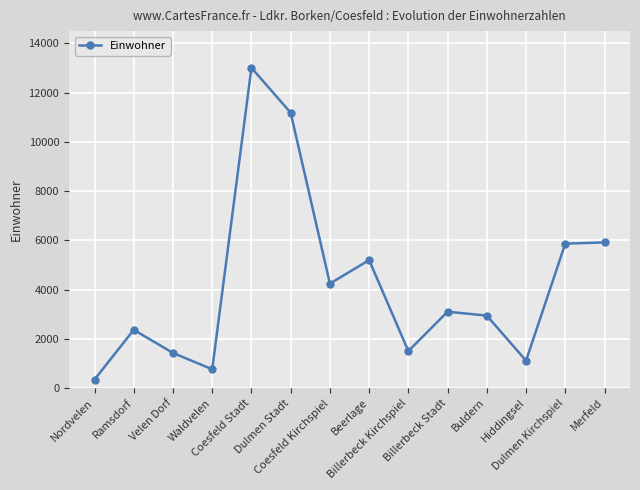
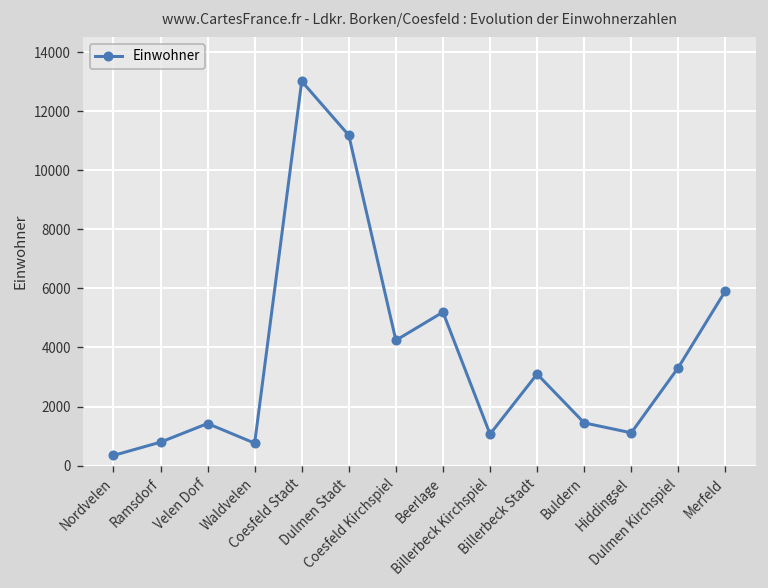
  {
    "Nordvelen": 300,
-   "Ramsdorf": 2400,
+   "Ramsdorf": 800,
    "Velen Dorf": 1400,
    "Waldvelen": 800,
    "Coesfeld Stadt": 13000,
    "Dulmen Stadt": 11200,
    "Coesfeld Kirchspiel": 4200,
    "Beerlage": 5200,
-   "Billerbeck Kirchspiel": 1500,
+   "Billerbeck Kirchspiel": 1100,
    "Billerbeck Stadt": 3100,
-   "Buldern": 2900,
+   "Buldern": 1400,
    "Hiddingsel": 1100,
-   "Dulmen Kirchspiel": 5900,
+   "Dulmen Kirchspiel": 3300,
    "Merfeld": 5900
  }
